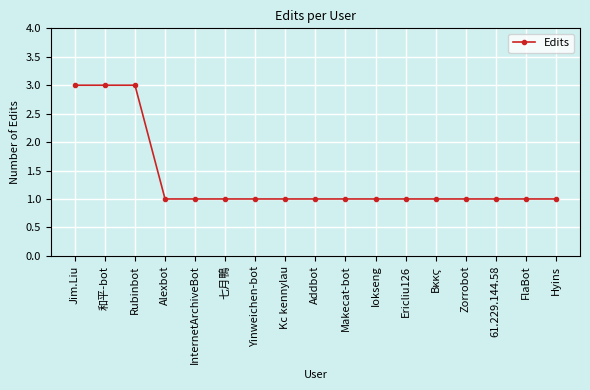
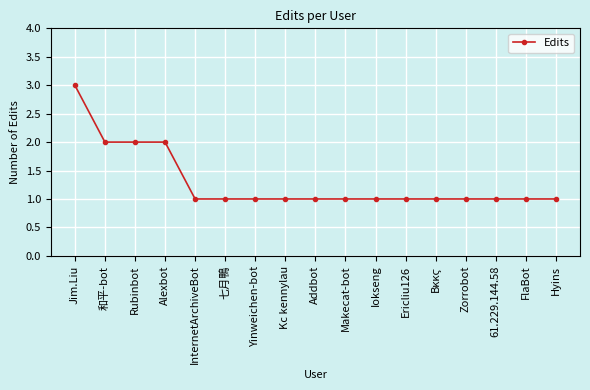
  {
    "Jim.Liu": 3,
-   "和平-bot": 3,
-   "Rubinbot": 3,
-   "Alexbot": 1,
+   "和平-bot": 2,
+   "Rubinbot": 2,
+   "Alexbot": 2,
    "InternetArchiveBot": 1,
    "七月鴨": 1,
    "Yinweichen-bot": 1,
    "Kc kennylau": 1,
    "Addbot": 1,
    "Makecat-bot": 1,
    "Iokseng": 1,
    "Ericliu126": 1,
    "Βκκϛ": 1,
    "Zorrobot": 1,
    "61.229.144.58": 1,
    "FlaBot": 1,
    "Hyins": 1
  }
